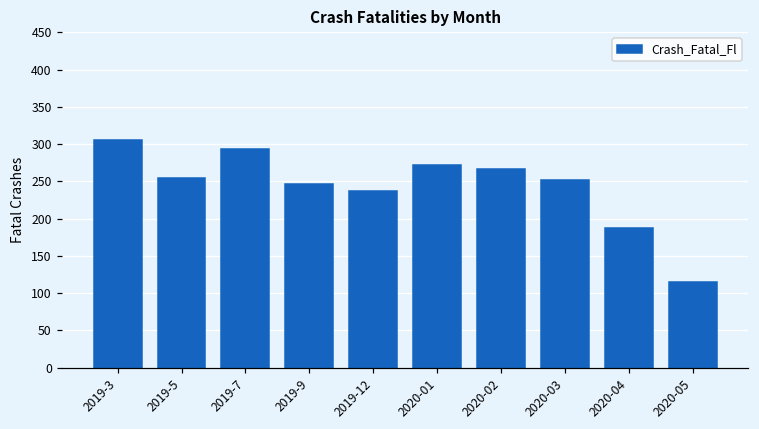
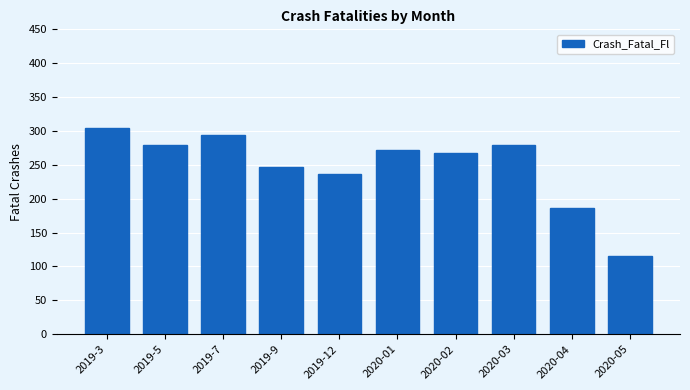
  {
    "2019-3": 310,
-   "2019-5": 260,
+   "2019-5": 280,
    "2019-7": 290,
    "2019-9": 250,
    "2019-12": 240,
    "2020-01": 270,
    "2020-02": 270,
-   "2020-03": 250,
+   "2020-03": 280,
    "2020-04": 190,
    "2020-05": 120
  }
